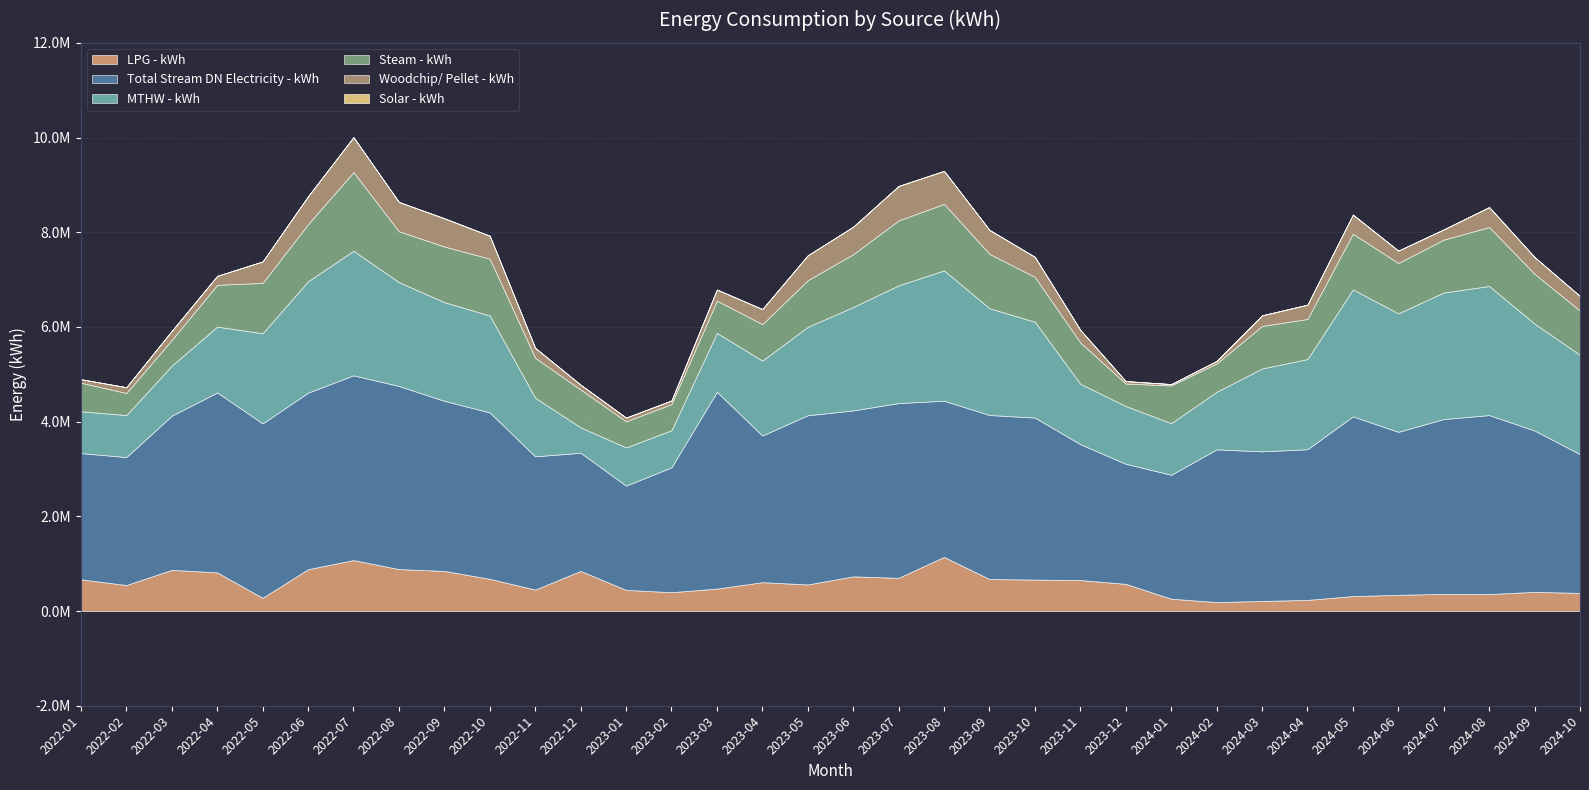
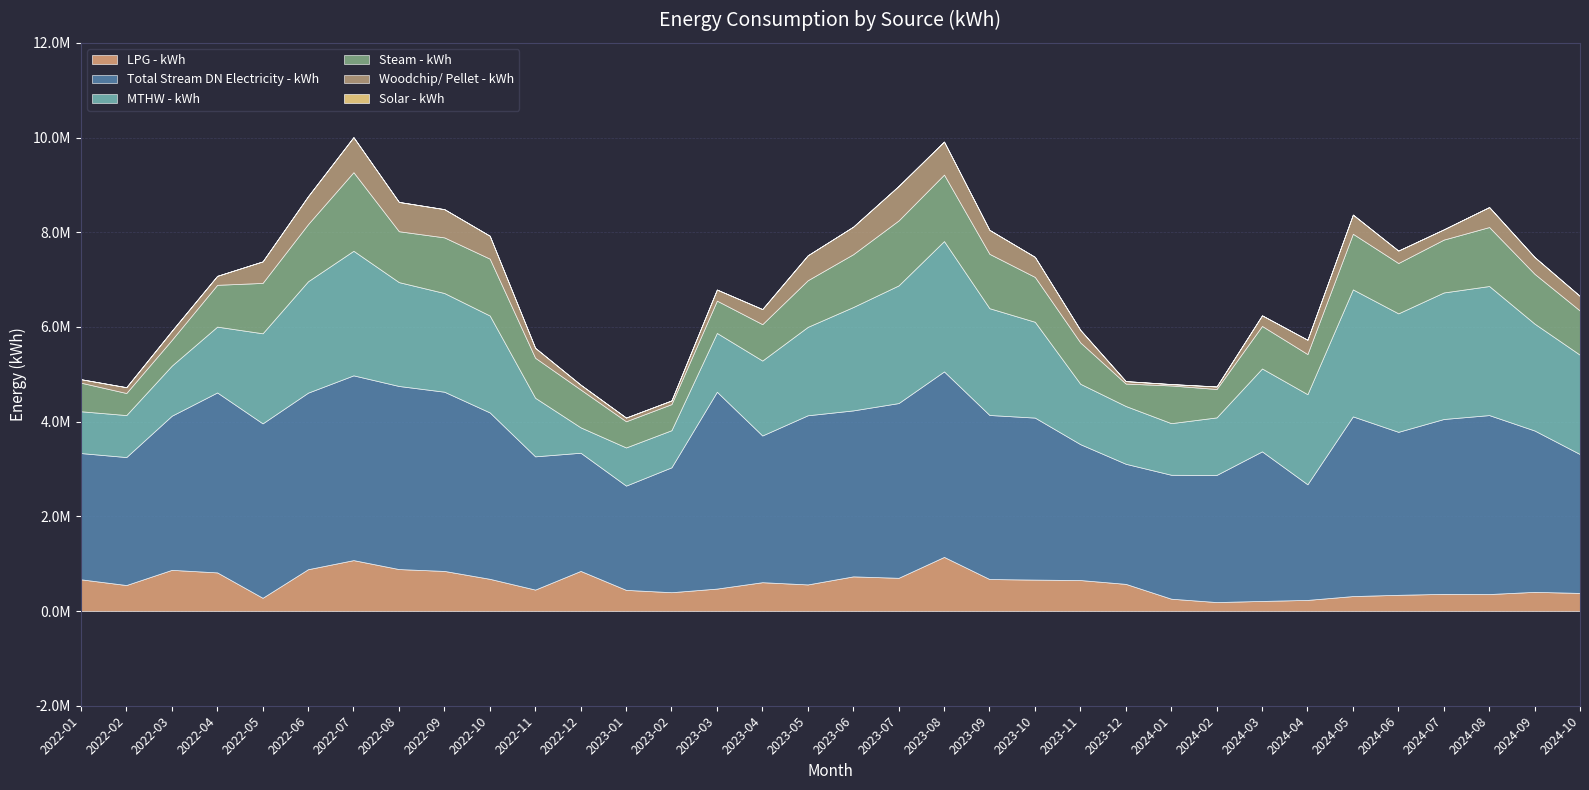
  {
    "Total Stream DN Electricity - kWh": {
      "2022-01": 2700000,
      "2022-02": 2700000,
      "2022-03": 3300000,
      "2022-04": 3800000,
      "2022-05": 3700000,
      "2022-06": 3700000,
      "2022-07": 3900000,
      "2022-08": 3900000,
-     "2022-09": 3600000,
+     "2022-09": 3800000,
      "2022-10": 3500000,
      "2022-11": 2800000,
      "2022-12": 2500000,
      "2023-01": 2200000,
      "2023-02": 2600000,
      "2023-03": 4200000,
      "2023-04": 3100000,
      "2023-05": 3600000,
      "2023-06": 3500000,
      "2023-07": 3700000,
-     "2023-08": 3300000,
+     "2023-08": 3900000,
      "2023-09": 3500000,
      "2023-10": 3400000,
      "2023-11": 2900000,
      "2023-12": 2500000,
      "2024-01": 2600000,
-     "2024-02": 3200000,
+     "2024-02": 2700000,
      "2024-03": 3200000,
-     "2024-04": 3200000,
+     "2024-04": 2400000,
      "2024-05": 3800000,
      "2024-06": 3400000,
      "2024-07": 3700000,
      "2024-08": 3800000,
      "2024-09": 3400000,
      "2024-10": 2900000
    }
  }
